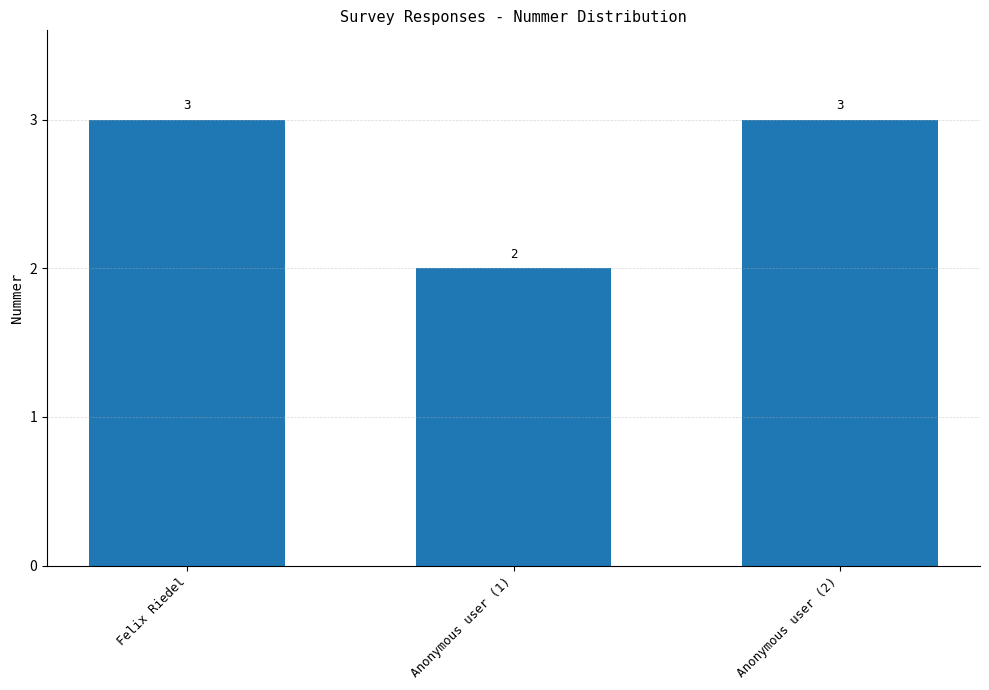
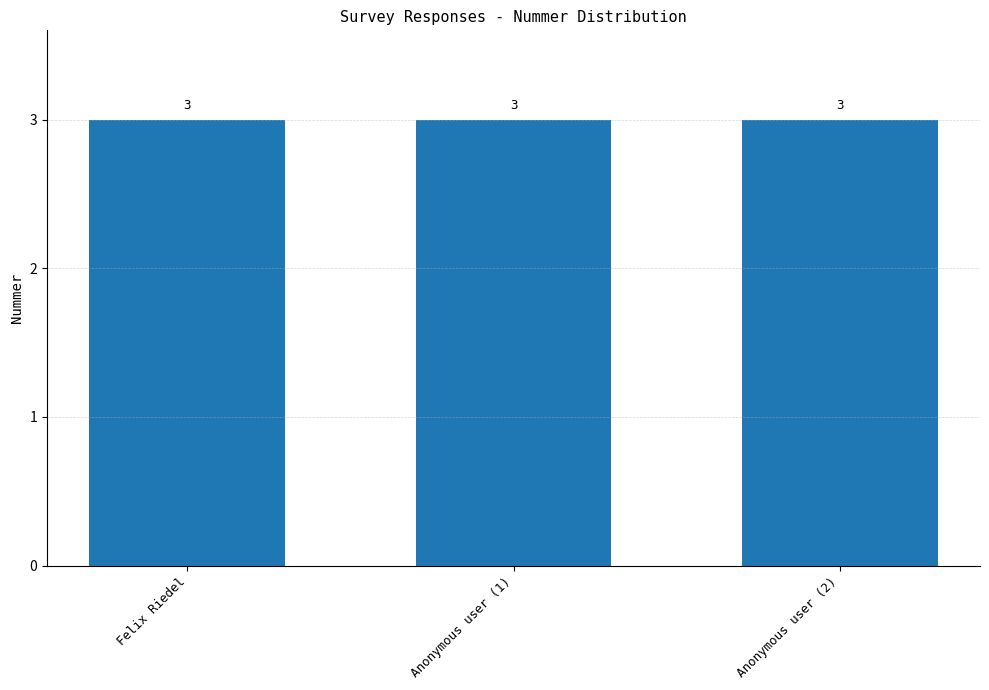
  {
    "Felix Riedel": 3,
-   "Anonymous user (1)": 2,
+   "Anonymous user (1)": 3,
    "Anonymous user (2)": 3
  }
